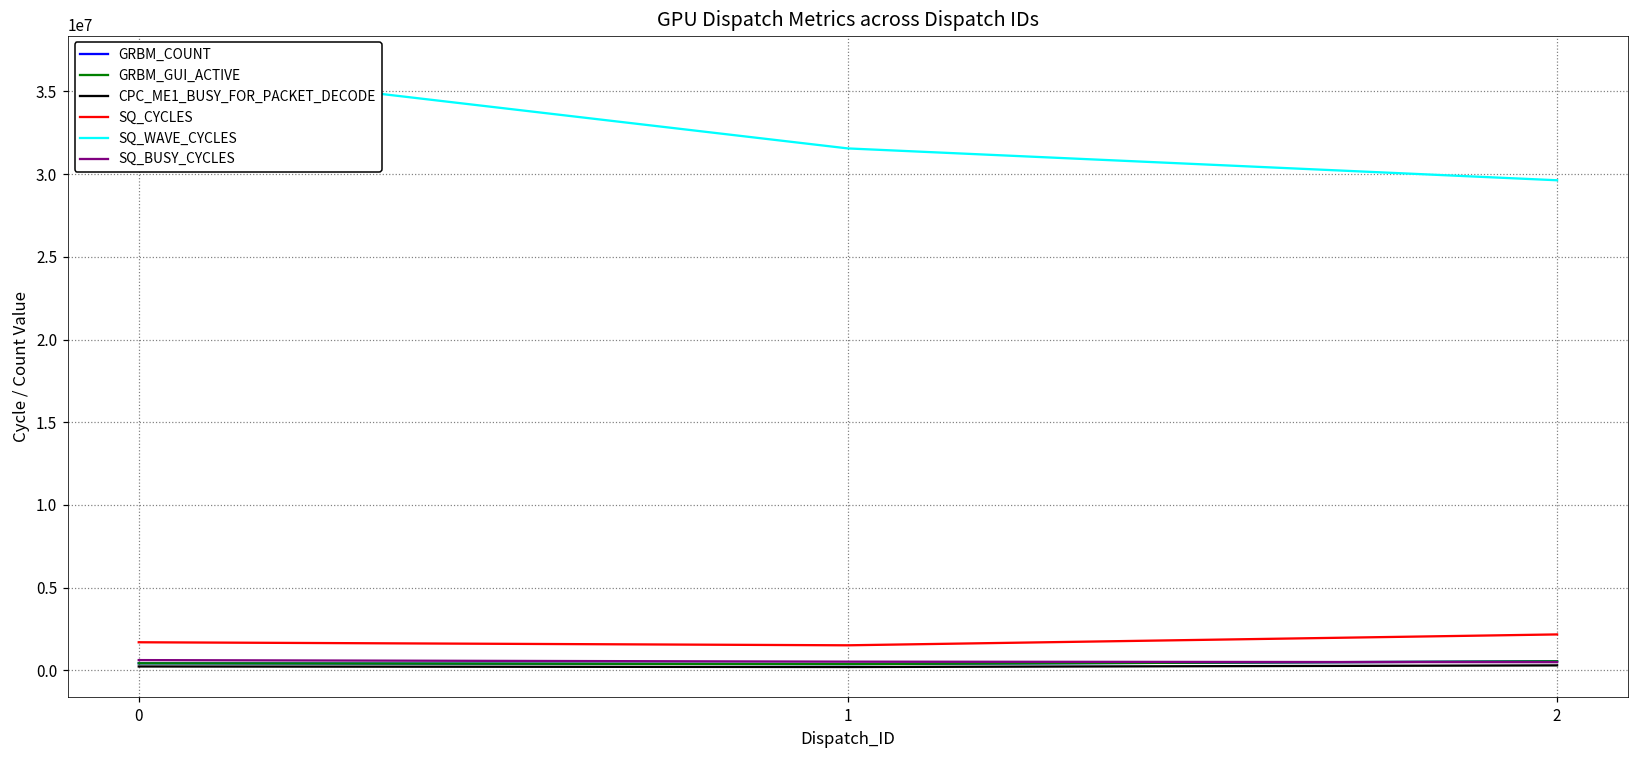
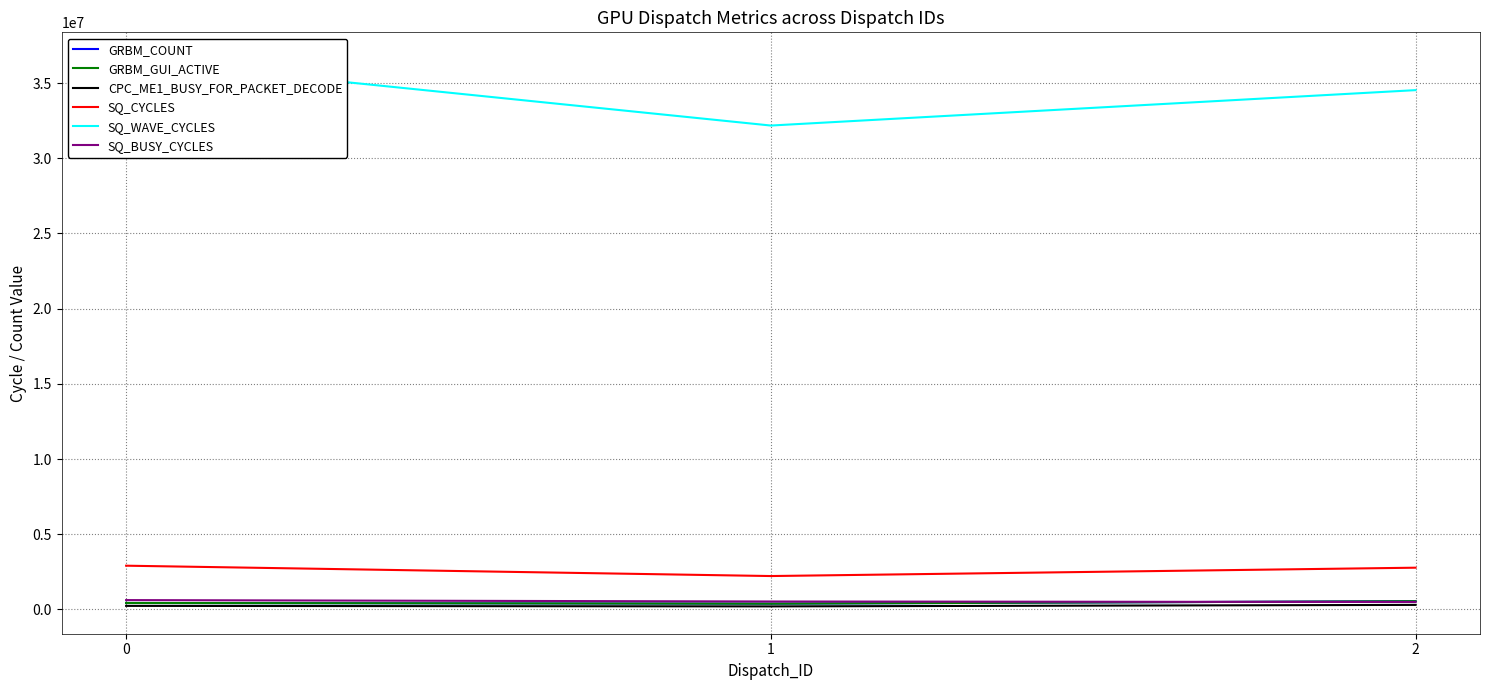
  {
    "GRBM_GUI_ACTIVE": {
      "0": 400000
    },
    "CPC_ME1_BUSY_FOR_PACKET_DECODE": {
      "0": 200000,
      "1": 200000,
      "2": 300000
    },
    "SQ_CYCLES": {
-     "0": 1700000,
-     "1": 1500000,
-     "2": 2200000
+     "0": 2900000,
+     "1": 2200000,
+     "2": 2800000
    },
    "SQ_WAVE_CYCLES": {
-     "1": 31600000,
-     "2": 29600000
+     "1": 32200000,
+     "2": 34500000
    },
    "SQ_BUSY_CYCLES": {
      "0": 600000
    }
  }
